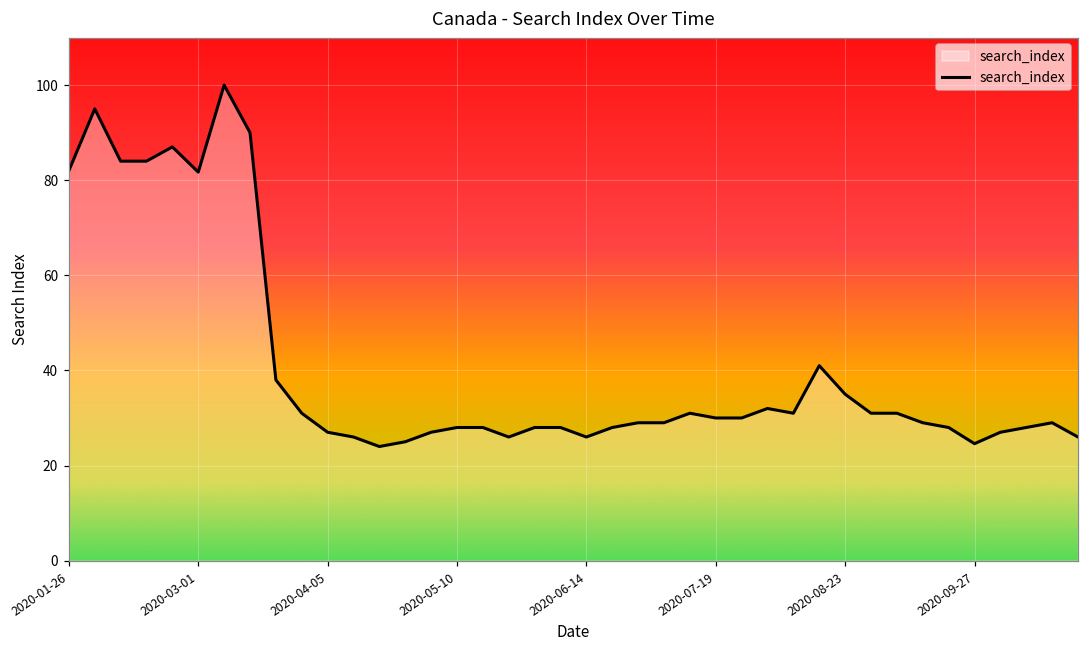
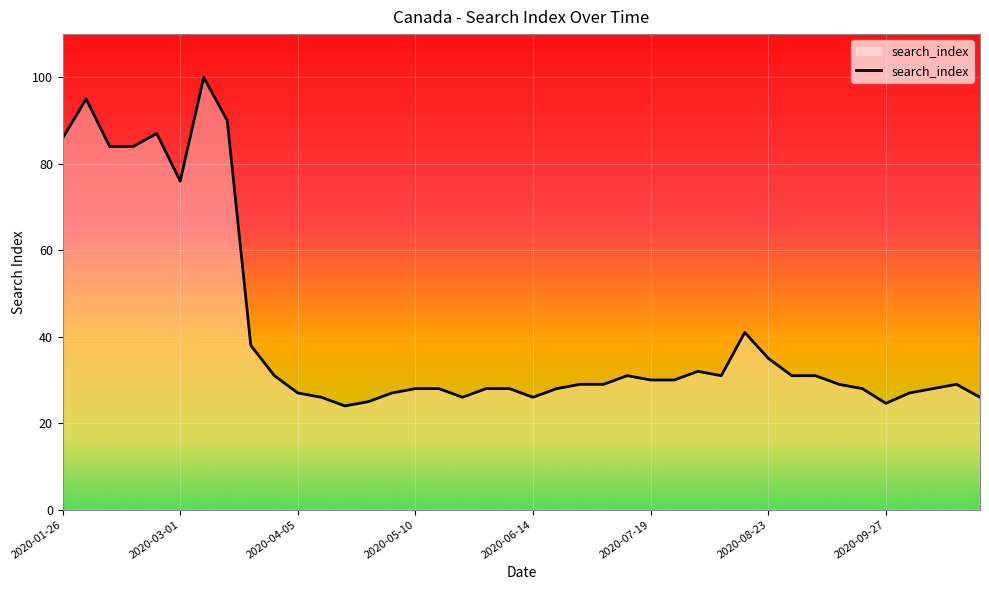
  {
-   "2020-01-26": 82,
-   "2020-03-01": 82,
+   "2020-01-26": 86,
+   "2020-03-01": 76,
    "2020-04-05": 27,
    "2020-05-10": 28,
    "2020-06-14": 26,
    "2020-07-19": 30,
    "2020-08-23": 35,
    "2020-09-27": 25
  }
